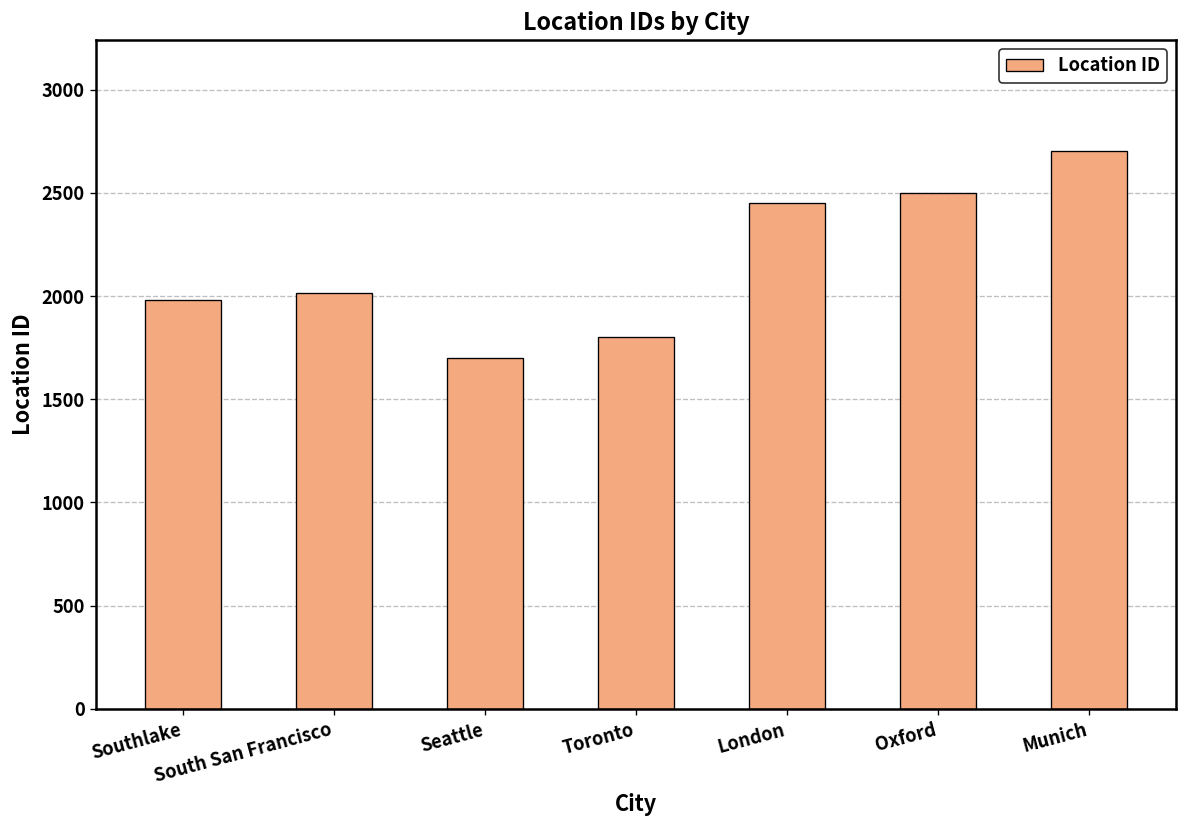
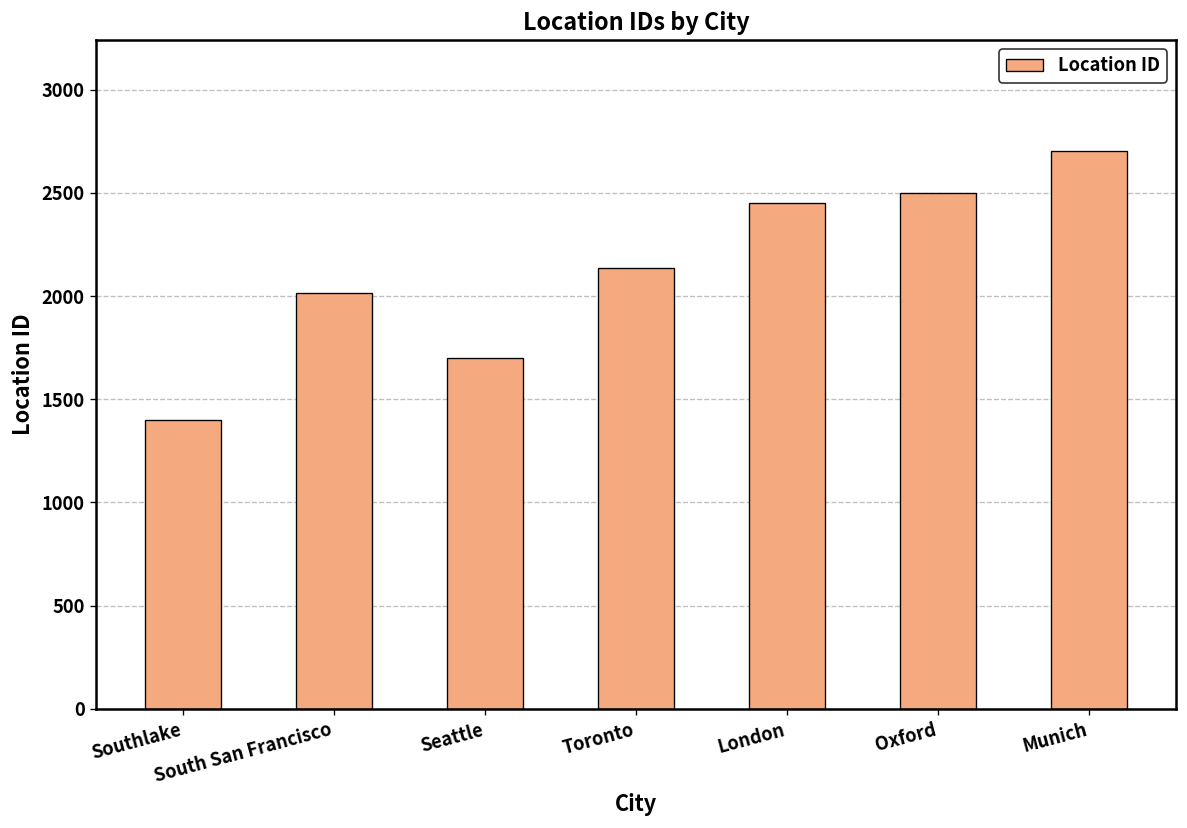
  {
-   "Southlake": 1980,
+   "Southlake": 1400,
    "South San Francisco": 2020,
    "Seattle": 1700,
-   "Toronto": 1800,
+   "Toronto": 2140,
    "London": 2450,
    "Oxford": 2500,
    "Munich": 2700
  }
